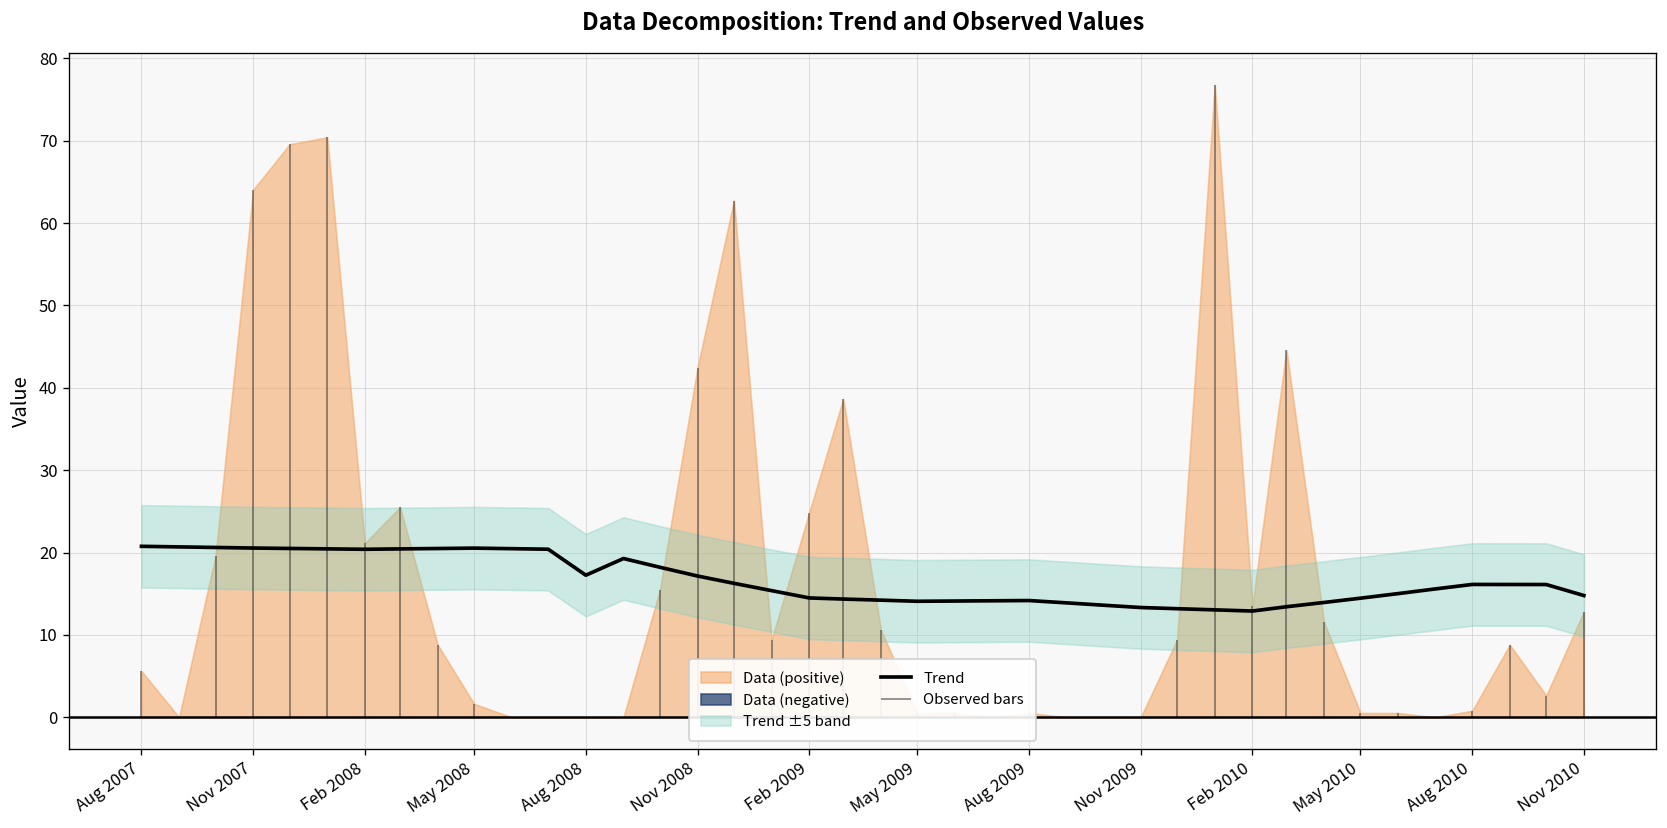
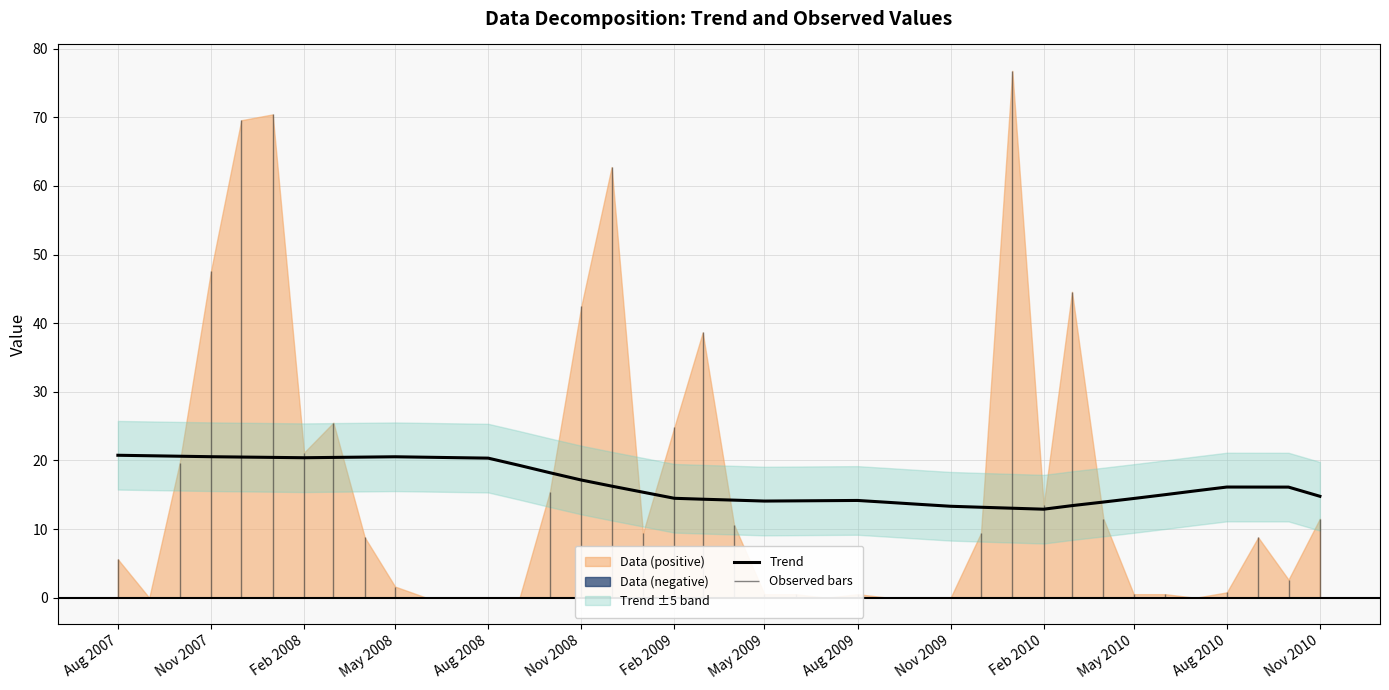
  {
    "Trend": {
      "Aug 2007": 21,
      "Nov 2007": 21,
      "Feb 2008": 20,
      "May 2008": 21,
-     "Aug 2008": 17,
+     "Aug 2008": 20,
      "Nov 2008": 17,
      "Feb 2009": 14,
      "May 2009": 14,
      "Aug 2009": 14,
      "Nov 2009": 13,
      "Feb 2010": 13,
      "May 2010": 14,
      "Aug 2010": 16,
      "Nov 2010": 15
    },
    "Data (positive)": {
      "Aug 2007": 6,
-     "Nov 2007": 64,
+     "Nov 2007": 48,
      "Feb 2008": 21,
      "May 2008": 2,
      "Aug 2008": 0,
      "Nov 2008": 42,
      "Feb 2009": 25,
      "Nov 2009": 0,
      "Feb 2010": 14,
      "May 2010": 1,
      "Aug 2010": 1,
-     "Nov 2010": 13
+     "Nov 2010": 12
    }
  }
